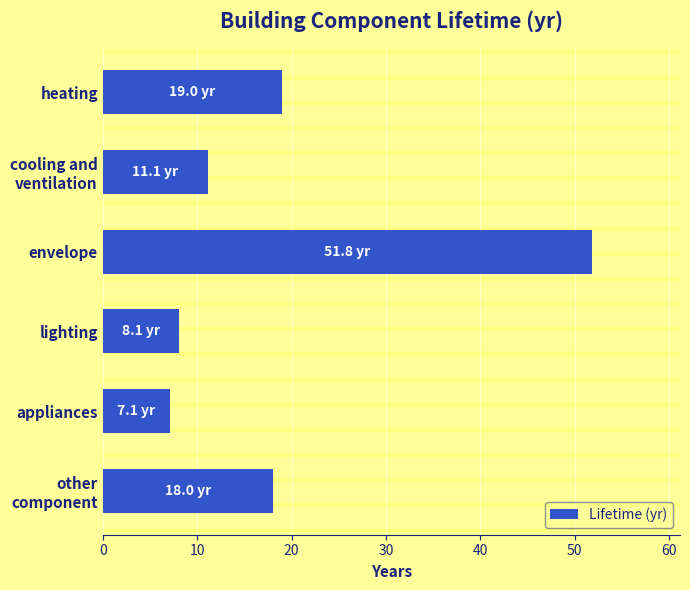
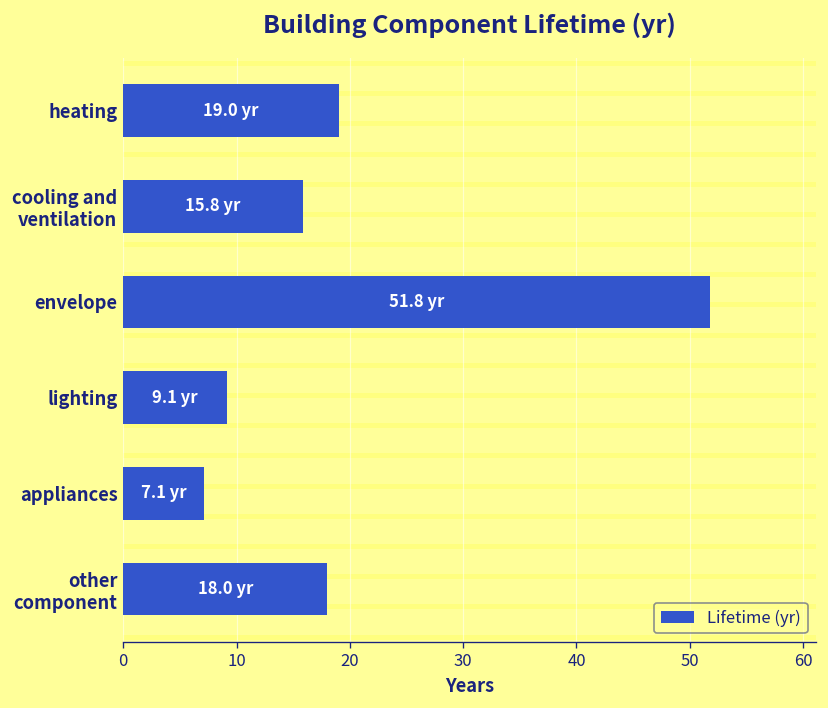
  {
    "heating": 19.0,
-   "cooling and ventilation": 11.1,
+   "cooling and ventilation": 15.8,
    "envelope": 51.8,
-   "lighting": 8.1,
+   "lighting": 9.1,
    "appliances": 7.1,
    "other component": 18.0
  }
